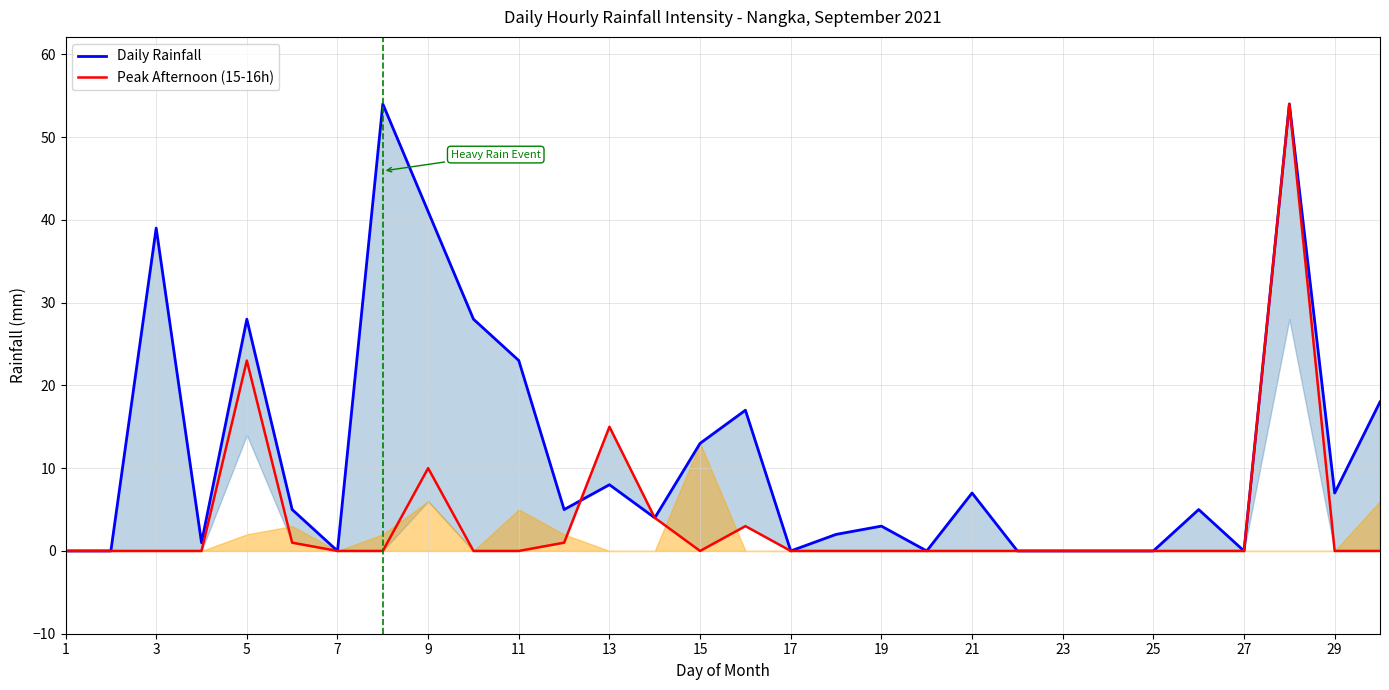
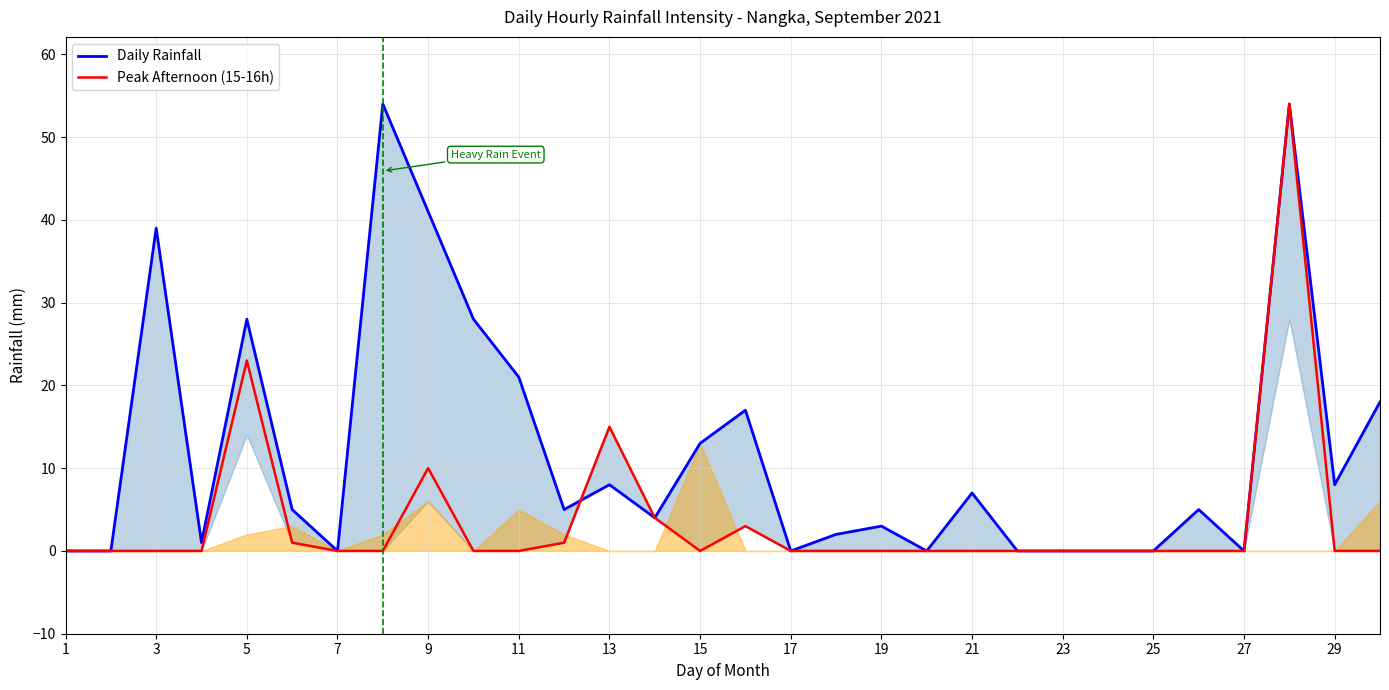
  {
    "Daily Rainfall": {
-     "11": 23,
+     "11": 21,
      "13": 8,
-     "29": 7
+     "29": 8
    },
    "Peak Afternoon (15-16h)": {
      "5": 23,
      "9": 10,
      "11": 0,
      "15": 0
    }
  }
